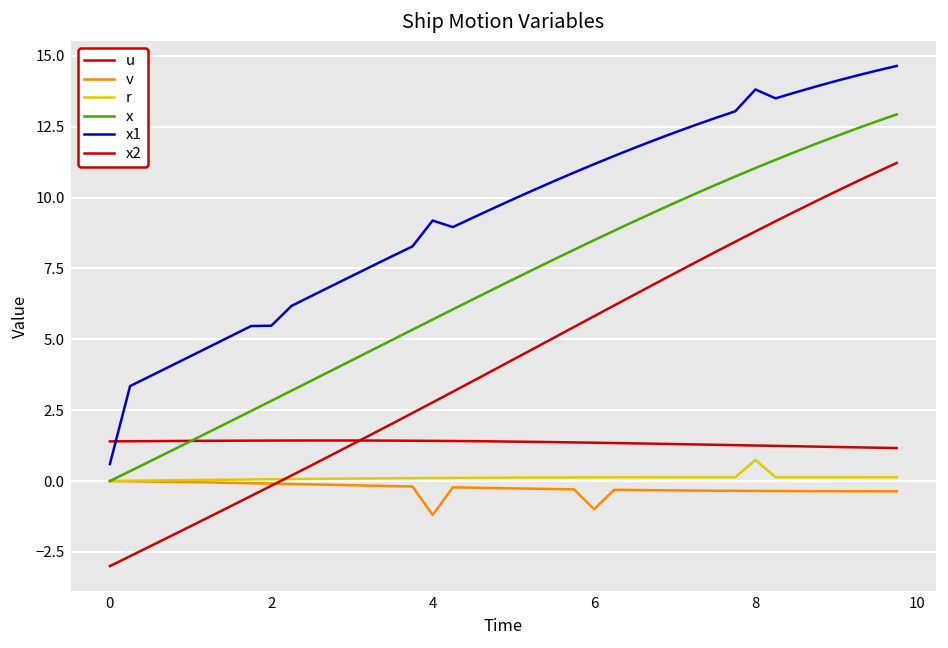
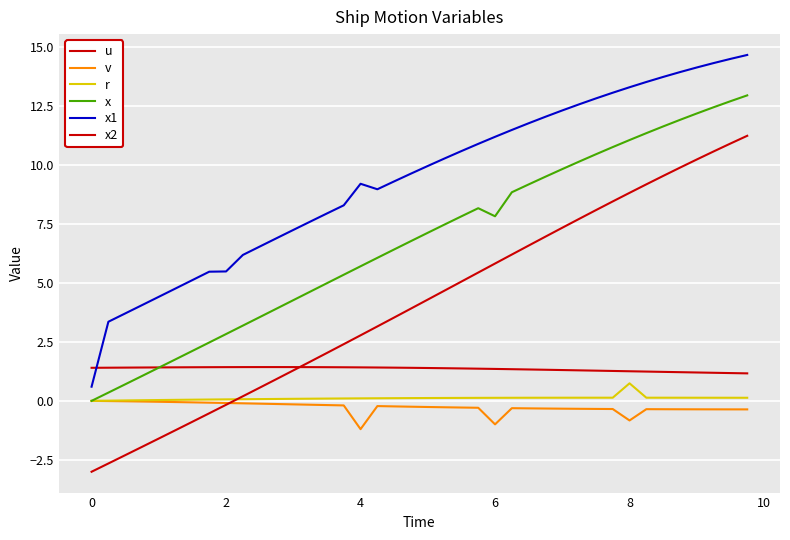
  {
    "v": {
      "4": -1.2,
      "6": -1.0,
-     "8": -0.3
+     "8": -0.8
    },
    "r": {
      "2": 0.1,
      "4": 0.1,
      "6": 0.1,
      "8": 0.7
    },
    "x": {
      "2": 2.8,
      "4": 5.7,
-     "6": 8.5,
+     "6": 7.8,
      "8": 11.0
    },
    "x1": {
      "0": 0.6,
      "2": 5.5,
      "4": 9.2,
      "6": 11.2,
-     "8": 13.8
+     "8": 13.3
    }
  }
